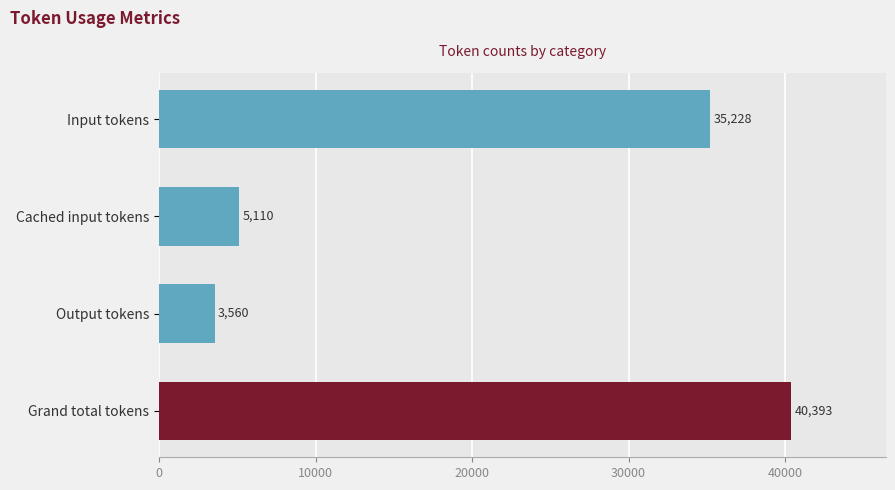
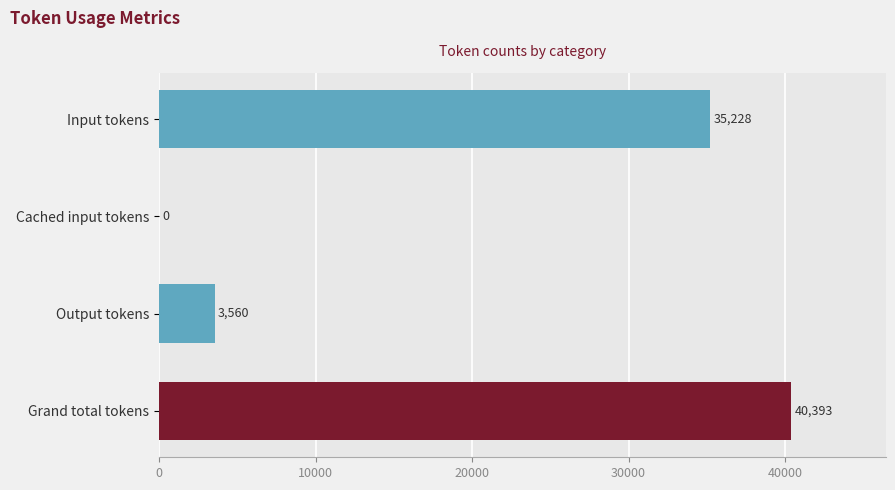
  {
    "Input tokens": "35,228",
-   "Cached input tokens": "5,110",
+   "Cached input tokens": "0",
    "Output tokens": "3,560",
    "Grand total tokens": "40,393"
  }
